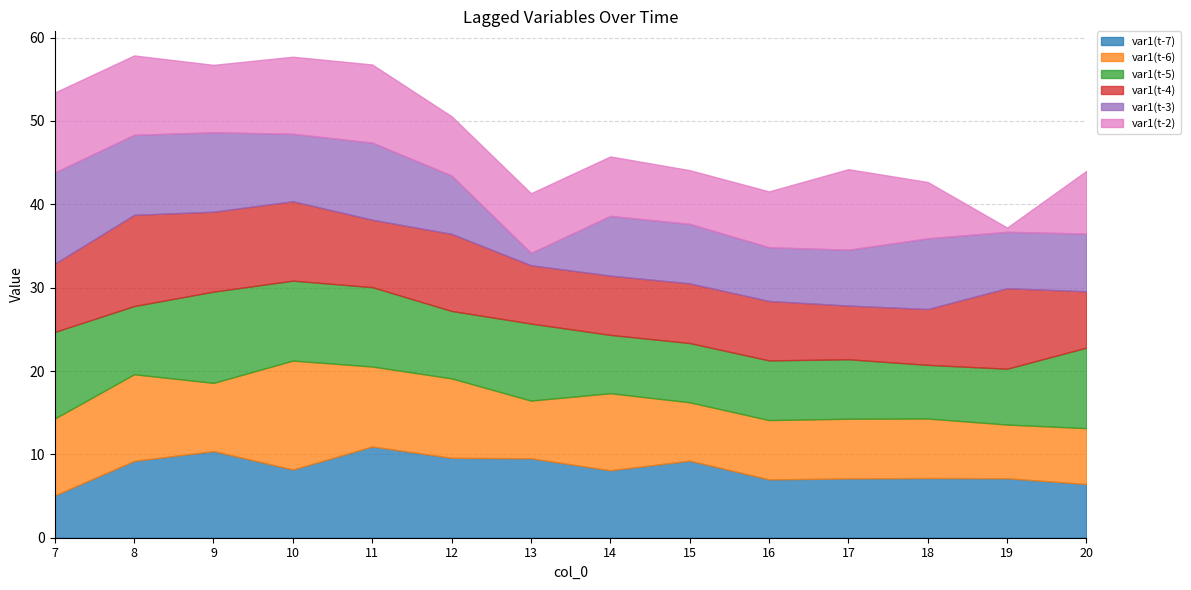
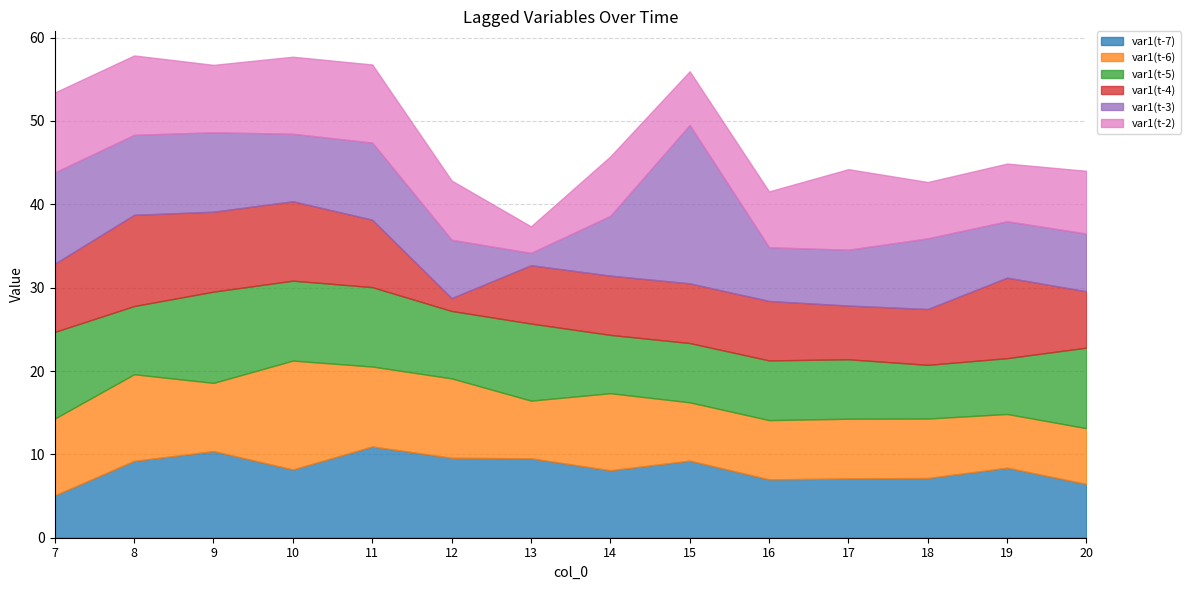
  {
    "var1(t-7)": {
      "7": 5,
      "8": 9,
      "9": 10,
      "10": 8,
      "11": 11,
      "12": 10,
      "13": 10,
      "14": 8,
      "15": 9,
      "16": 7,
      "17": 7,
      "18": 7,
-     "19": 7,
+     "19": 8,
      "20": 6
    },
    "var1(t-6)": {
      "7": 9,
      "8": 10,
      "9": 8,
      "10": 13,
      "11": 10,
      "12": 10,
      "13": 7,
      "14": 9,
      "15": 7,
      "16": 7,
      "17": 7,
      "18": 7,
      "19": 6,
      "20": 7
    },
    "var1(t-5)": {
      "7": 10,
      "8": 8,
      "9": 11,
      "10": 10,
      "11": 10,
      "12": 8,
      "13": 9,
      "14": 7,
      "15": 7,
      "16": 7,
      "17": 7,
      "18": 6,
      "19": 7,
      "20": 10
    },
    "var1(t-4)": {
      "7": 8,
      "8": 11,
      "9": 10,
      "10": 10,
      "11": 8,
-     "12": 9,
+     "12": 2,
      "13": 7,
      "14": 7,
      "15": 7,
      "16": 7,
      "17": 6,
      "18": 7,
      "19": 10,
      "20": 7
    },
    "var1(t-3)": {
      "7": 11,
      "8": 10,
      "9": 10,
      "10": 8,
      "11": 9,
      "12": 7,
      "13": 1,
      "14": 7,
-     "15": 7,
+     "15": 19,
      "16": 6,
      "17": 7,
      "18": 8,
      "19": 7,
      "20": 7
    },
    "var1(t-2)": {
      "7": 10,
      "8": 10,
      "9": 8,
      "10": 9,
      "11": 9,
      "12": 7,
-     "13": 7,
+     "13": 3,
      "14": 7,
      "15": 6,
      "16": 7,
      "17": 10,
      "18": 7,
-     "19": 1,
+     "19": 7,
      "20": 8
    }
  }
